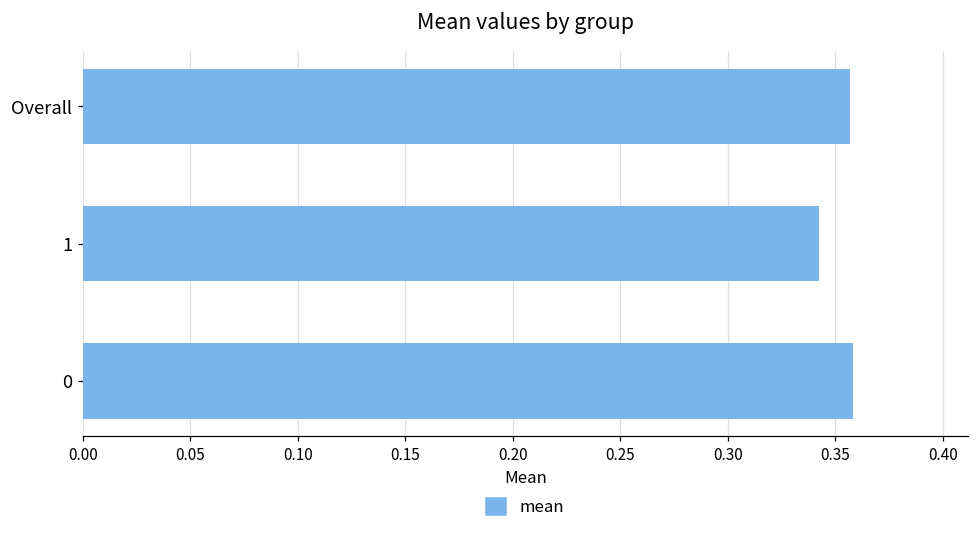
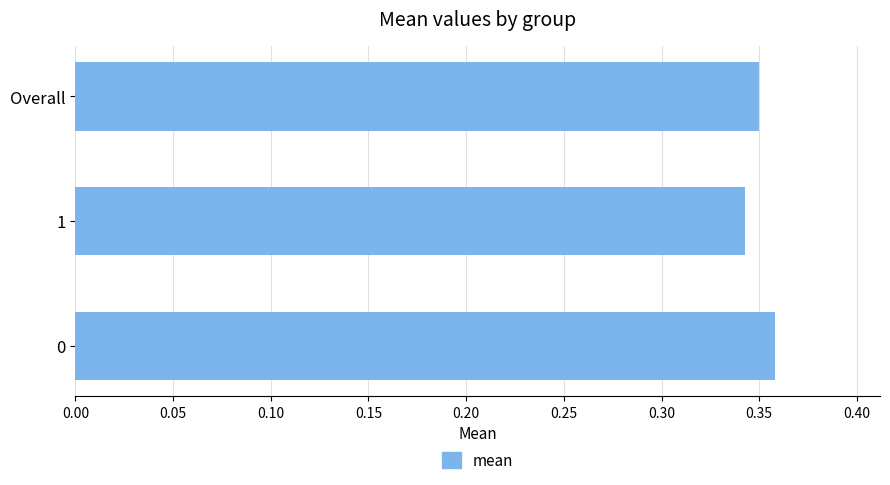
  {
-   "Overall": 0.357,
+   "Overall": 0.350,
    "1": 0.343,
    "0": 0.358
  }
